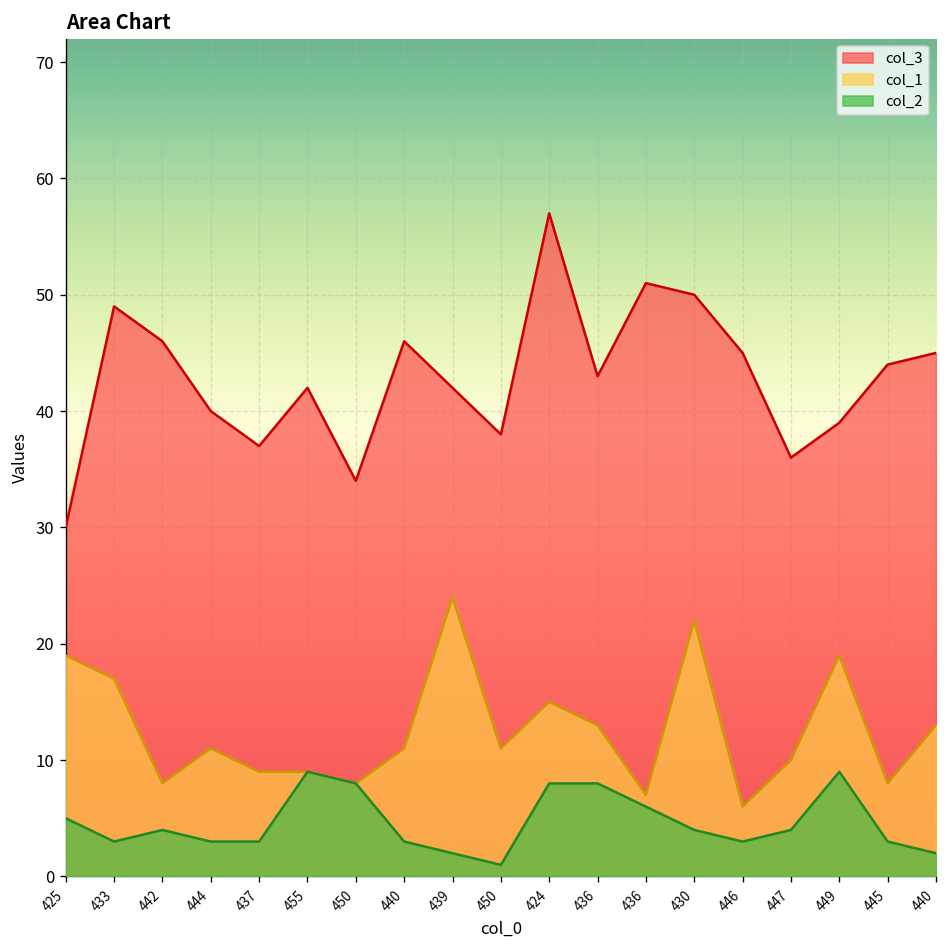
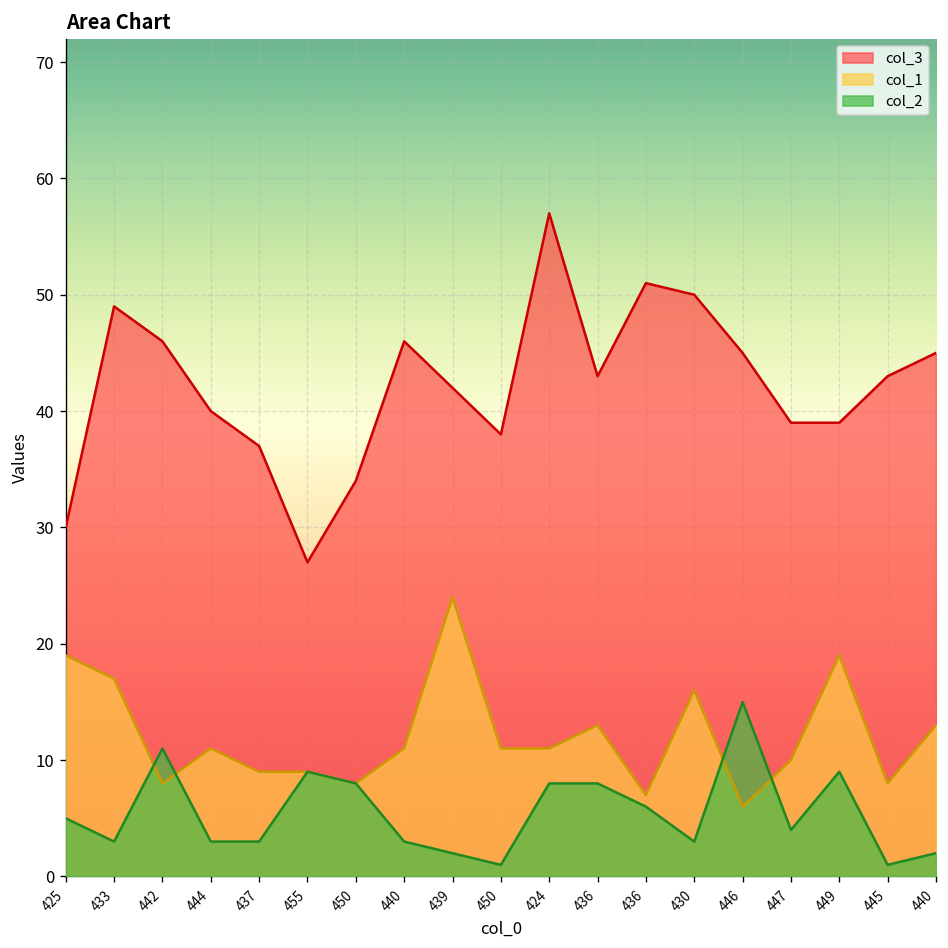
  {
    "col_3": {
      "425": 30,
      "433": 49,
      "442": 46,
      "444": 40,
      "437": 37,
-     "455": 42,
+     "455": 27,
      "439": 42,
      "424": 57,
      "430": 50,
      "446": 45,
-     "447": 36,
+     "447": 39,
      "449": 39,
-     "445": 44
+     "445": 43
    },
    "col_1": {
      "425": 19,
      "433": 17,
      "442": 8,
      "444": 11,
      "437": 9,
      "439": 24,
-     "424": 15,
-     "430": 22,
+     "424": 11,
+     "430": 16,
      "446": 6,
      "447": 10,
      "449": 19,
      "445": 8
    },
    "col_2": {
      "425": 5,
      "433": 3,
-     "442": 4,
+     "442": 11,
      "444": 3,
      "437": 3,
      "439": 2,
      "424": 8,
-     "430": 4,
-     "446": 3,
+     "430": 3,
+     "446": 15,
      "447": 4,
      "449": 9,
-     "445": 3
+     "445": 1
    }
  }
